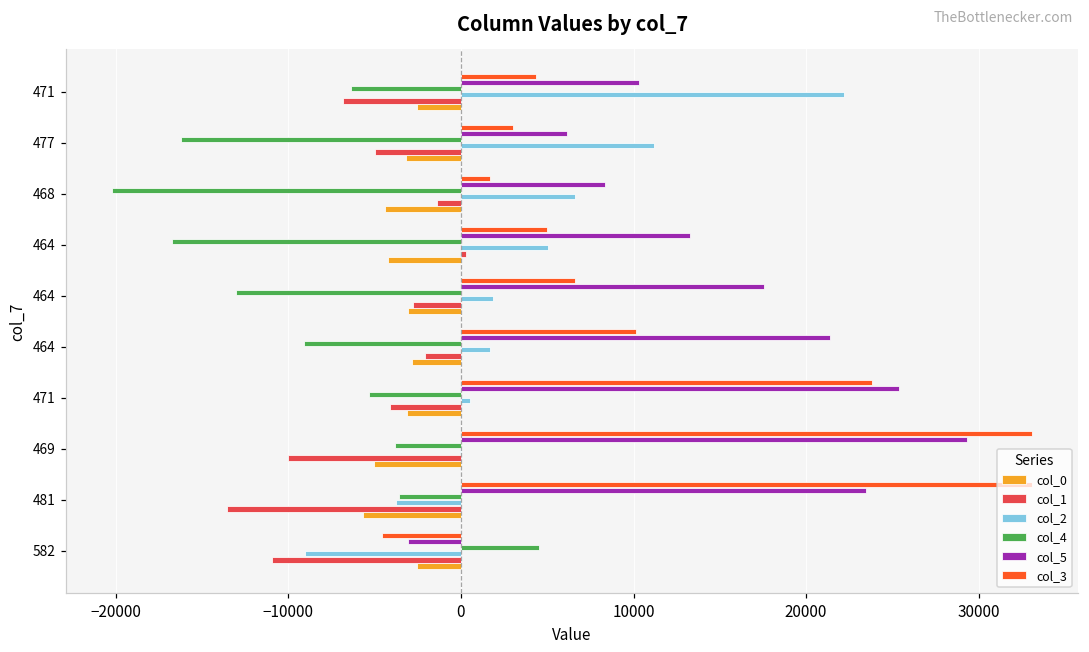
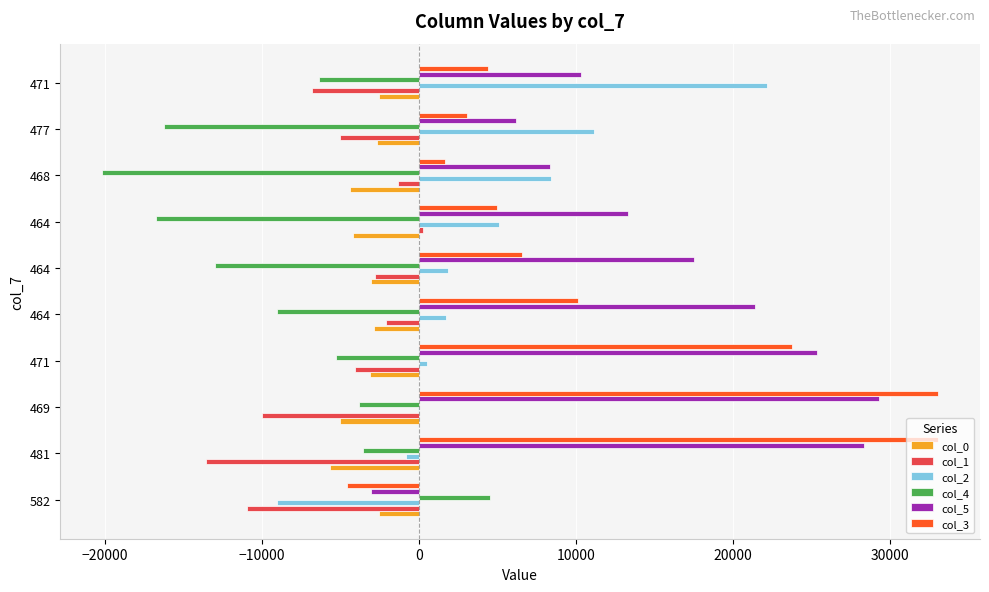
  {
    "col_0": {
-     "477": -3200,
+     "477": -2700,
      "468": -4400,
      "469": -5100,
      "481": -5600,
      "582": -2500
    },
    "col_2": {
      "477": 11200,
-     "468": 6600,
-     "481": -3800,
+     "468": 8400,
+     "481": -800,
      "582": -9000
    },
    "col_4": {
      "477": -16200,
      "468": -20200,
      "469": -3800,
      "481": -3600,
      "582": 4500
    },
    "col_5": {
      "477": 6200,
      "468": 8300,
      "469": 29300,
-     "481": 23500,
+     "481": 28300,
      "582": -3100
    }
  }
